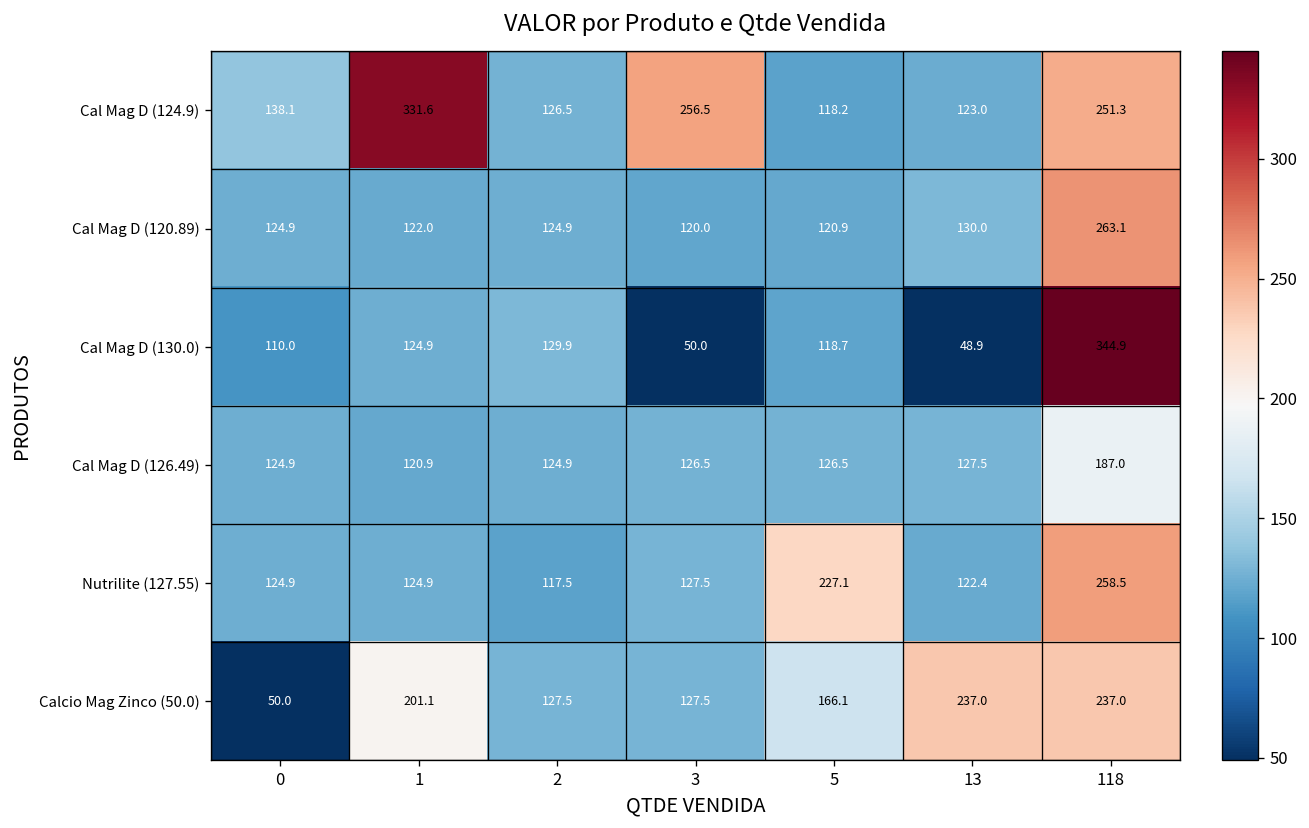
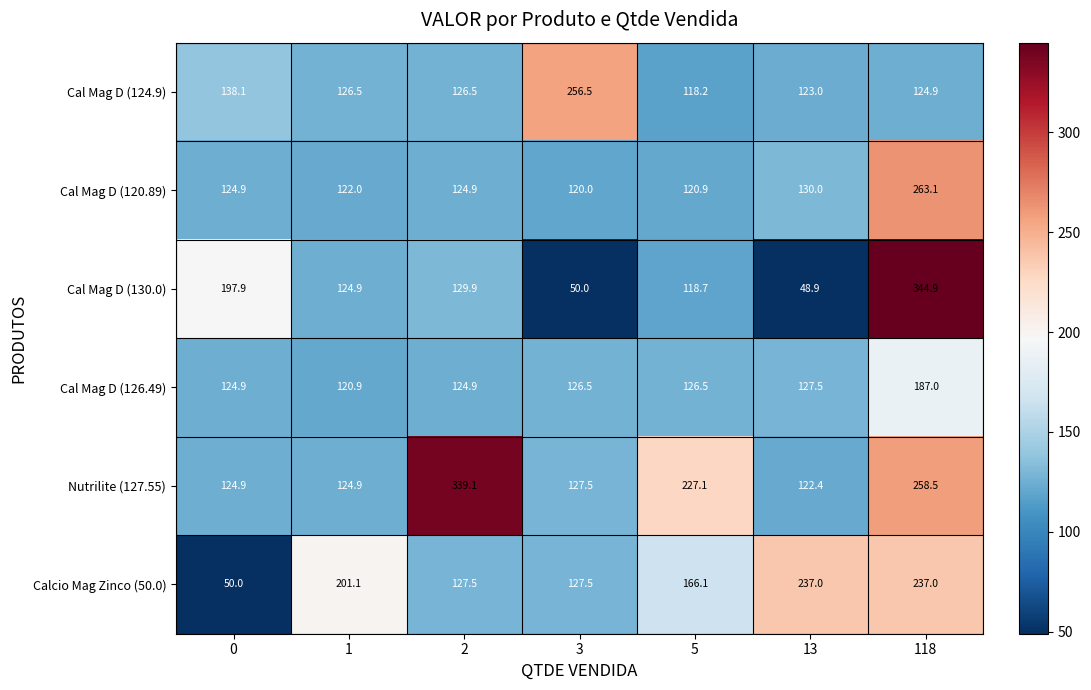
  {
    "Cal Mag D (124.9)": {
      "0": 138.1,
-     "1": 331.6,
+     "1": 126.5,
      "2": 126.5,
      "3": 256.5,
      "5": 118.2,
      "13": 123.0,
-     "118": 251.3
+     "118": 124.9
    },
    "Cal Mag D (120.89)": {
      "0": 124.9,
      "1": 122.0,
      "2": 124.9,
      "3": 120.0,
      "5": 120.9,
      "13": 130.0,
      "118": 263.1
    },
    "Cal Mag D (130.0)": {
-     "0": 110.0,
+     "0": 197.9,
      "1": 124.9,
      "2": 129.9,
      "3": 50.0,
      "5": 118.7,
      "13": 48.9,
      "118": 344.9
    },
    "Cal Mag D (126.49)": {
      "0": 124.9,
      "1": 120.9,
      "2": 124.9,
      "3": 126.5,
      "5": 126.5,
      "13": 127.5,
      "118": 187.0
    },
    "Nutrilite (127.55)": {
      "0": 124.9,
      "1": 124.9,
-     "2": 117.5,
+     "2": 339.1,
      "3": 127.5,
      "5": 227.1,
      "13": 122.4,
      "118": 258.5
    },
    "Calcio Mag Zinco (50.0)": {
      "0": 50.0,
      "1": 201.1,
      "2": 127.5,
      "3": 127.5,
      "5": 166.1,
      "13": 237.0,
      "118": 237.0
    }
  }
